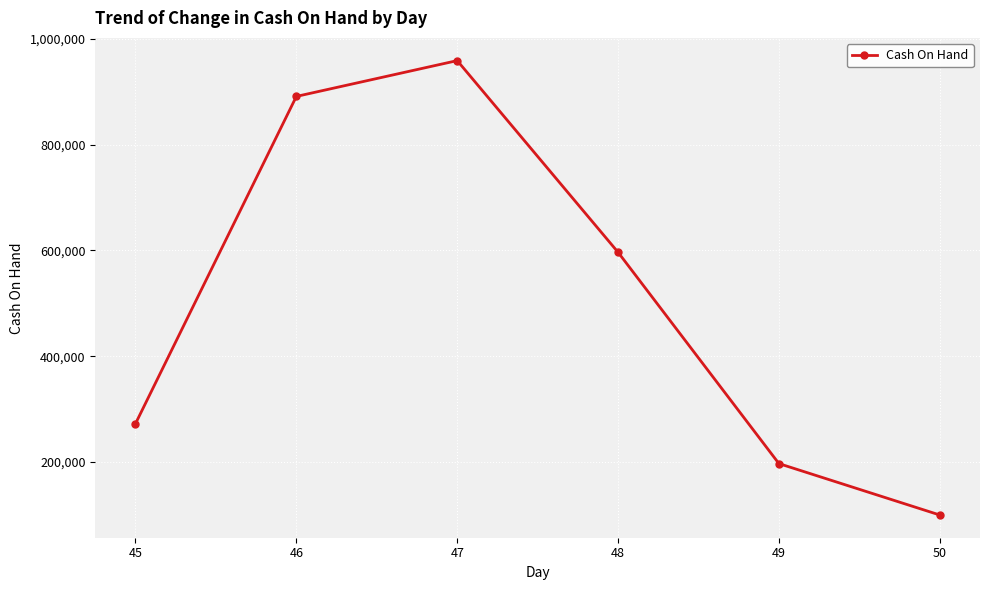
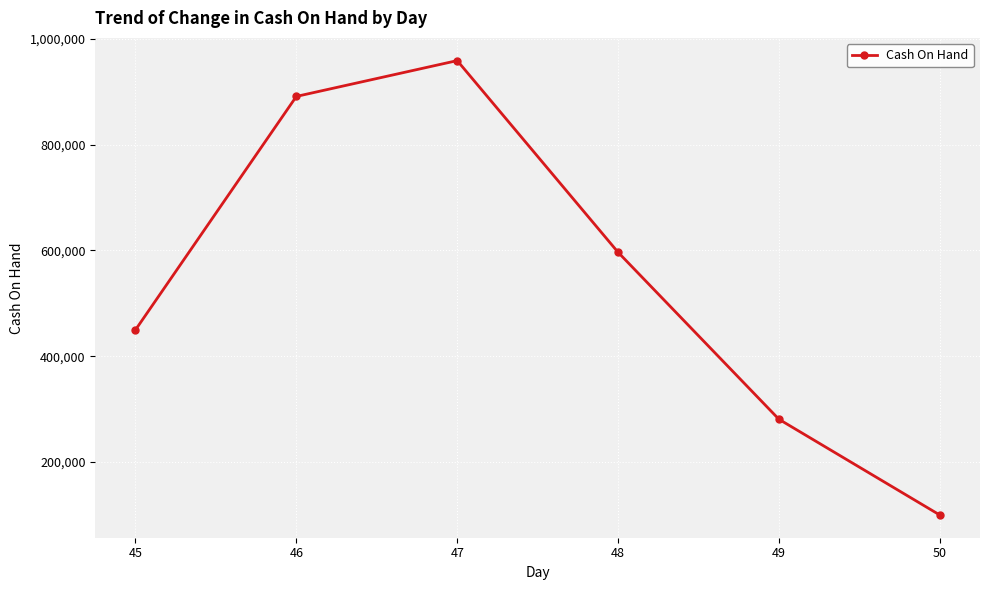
  {
-   "45": "270,000",
+   "45": "450,000",
    "46": "890,000",
    "47": "960,000",
    "48": "600,000",
-   "49": "200,000",
+   "49": "280,000",
    "50": "100,000"
  }
